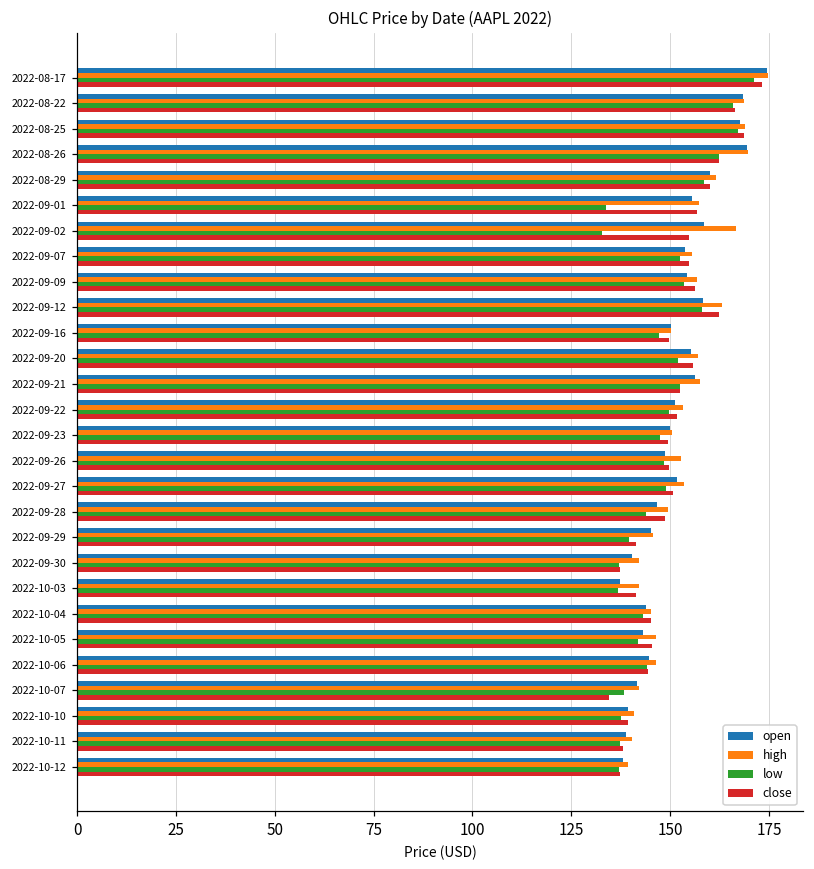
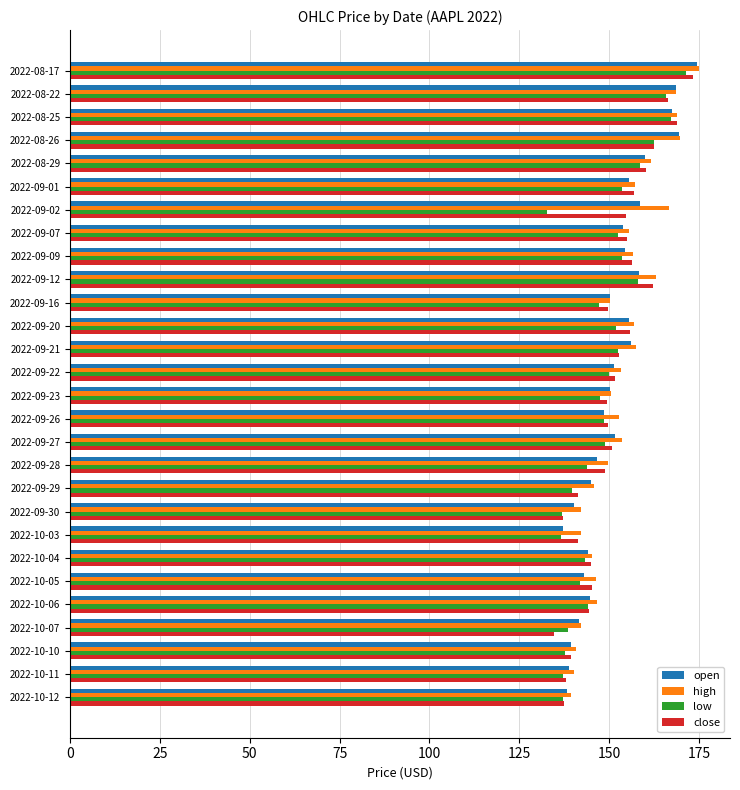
  {
    "open": {
      "2022-08-17": 175,
      "2022-08-22": 168,
      "2022-08-25": 168,
      "2022-08-26": 169,
      "2022-08-29": 160,
      "2022-09-01": 156,
      "2022-09-02": 159,
      "2022-09-07": 154,
      "2022-09-09": 154,
      "2022-09-12": 158,
      "2022-09-16": 150,
      "2022-09-20": 155,
      "2022-09-21": 156,
      "2022-09-22": 151,
      "2022-09-23": 150,
      "2022-09-26": 149,
      "2022-09-27": 152,
      "2022-09-28": 147,
      "2022-09-29": 145,
      "2022-09-30": 140,
      "2022-10-03": 137,
      "2022-10-04": 144,
      "2022-10-05": 143,
      "2022-10-06": 145,
      "2022-10-07": 142,
      "2022-10-10": 139,
      "2022-10-11": 139,
      "2022-10-12": 138
    },
    "high": {
      "2022-08-17": 175,
      "2022-08-22": 169,
      "2022-08-25": 169,
      "2022-08-26": 170,
      "2022-08-29": 162,
      "2022-09-01": 157,
      "2022-09-02": 167,
      "2022-09-07": 156,
      "2022-09-09": 157,
      "2022-09-12": 163,
      "2022-09-16": 150,
      "2022-09-20": 157,
      "2022-09-21": 158,
      "2022-09-22": 153,
      "2022-09-23": 150,
      "2022-09-26": 153,
      "2022-09-27": 154,
      "2022-09-28": 150,
      "2022-09-29": 146,
      "2022-09-30": 142,
      "2022-10-03": 142,
      "2022-10-04": 145,
      "2022-10-05": 146,
      "2022-10-06": 146,
      "2022-10-07": 142,
      "2022-10-10": 141,
      "2022-10-11": 140,
      "2022-10-12": 139
    },
    "low": {
      "2022-08-17": 171,
      "2022-08-22": 166,
      "2022-08-25": 167,
      "2022-08-26": 162,
      "2022-08-29": 159,
-     "2022-09-01": 134,
+     "2022-09-01": 154,
      "2022-09-02": 133,
      "2022-09-07": 153,
      "2022-09-09": 154,
      "2022-09-12": 158,
      "2022-09-16": 147,
      "2022-09-20": 152,
      "2022-09-21": 153,
      "2022-09-22": 150,
      "2022-09-23": 147,
      "2022-09-26": 149,
      "2022-09-27": 149,
      "2022-09-28": 144,
      "2022-09-29": 140,
      "2022-09-30": 137,
      "2022-10-03": 137,
      "2022-10-04": 143,
      "2022-10-05": 142,
      "2022-10-06": 144,
      "2022-10-07": 138,
      "2022-10-10": 138,
      "2022-10-11": 137,
      "2022-10-12": 137
    },
    "close": {
      "2022-08-17": 173,
      "2022-08-22": 166,
      "2022-08-25": 169,
      "2022-08-26": 162,
      "2022-08-29": 160,
      "2022-09-01": 157,
      "2022-09-02": 155,
      "2022-09-07": 155,
      "2022-09-09": 156,
      "2022-09-12": 162,
      "2022-09-16": 150,
      "2022-09-20": 156,
      "2022-09-21": 153,
      "2022-09-22": 152,
      "2022-09-23": 149,
      "2022-09-26": 150,
      "2022-09-27": 151,
      "2022-09-28": 149,
      "2022-09-29": 141,
      "2022-09-30": 137,
      "2022-10-03": 141,
      "2022-10-04": 145,
      "2022-10-05": 145,
      "2022-10-06": 144,
      "2022-10-07": 135,
      "2022-10-10": 139,
      "2022-10-11": 138,
      "2022-10-12": 137
    }
  }
